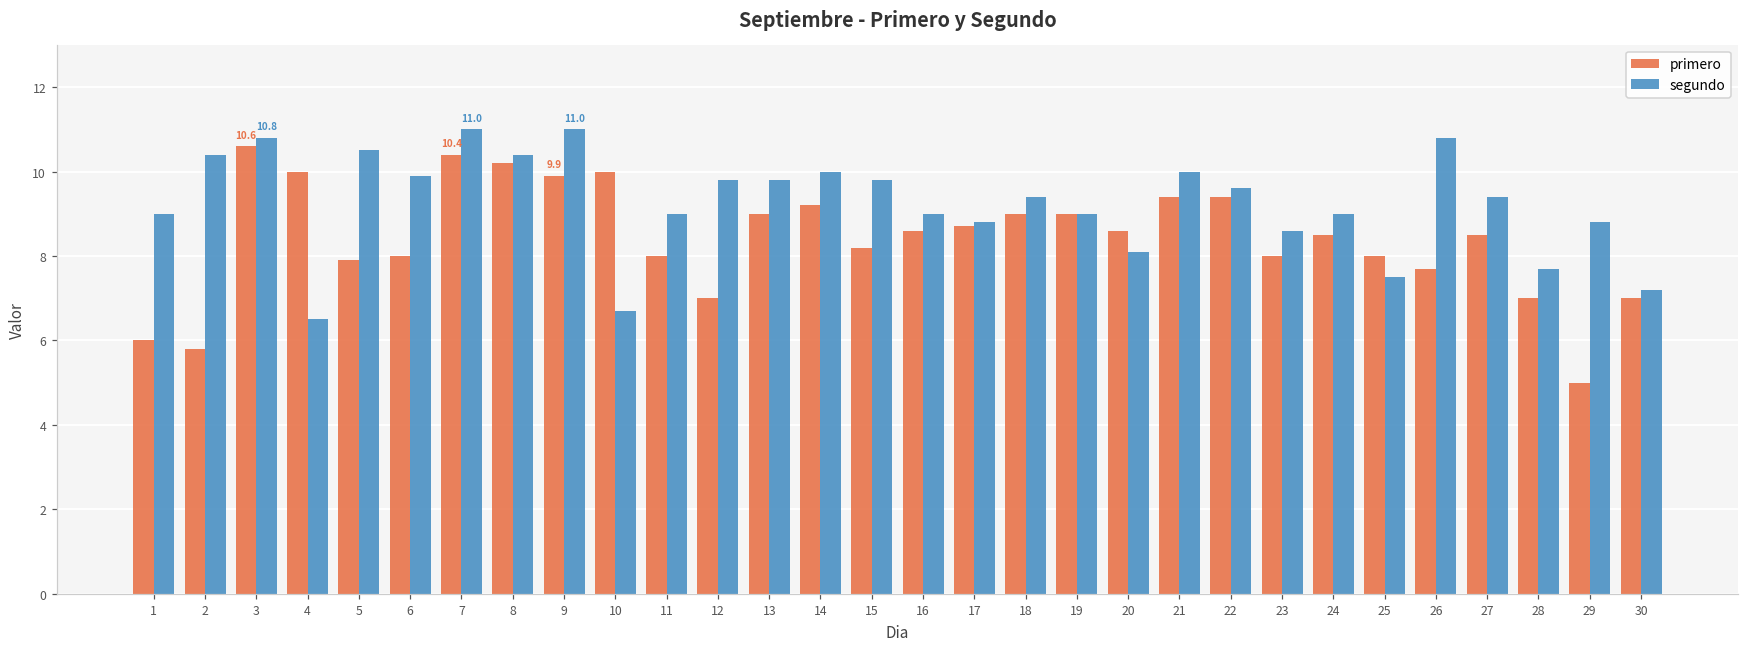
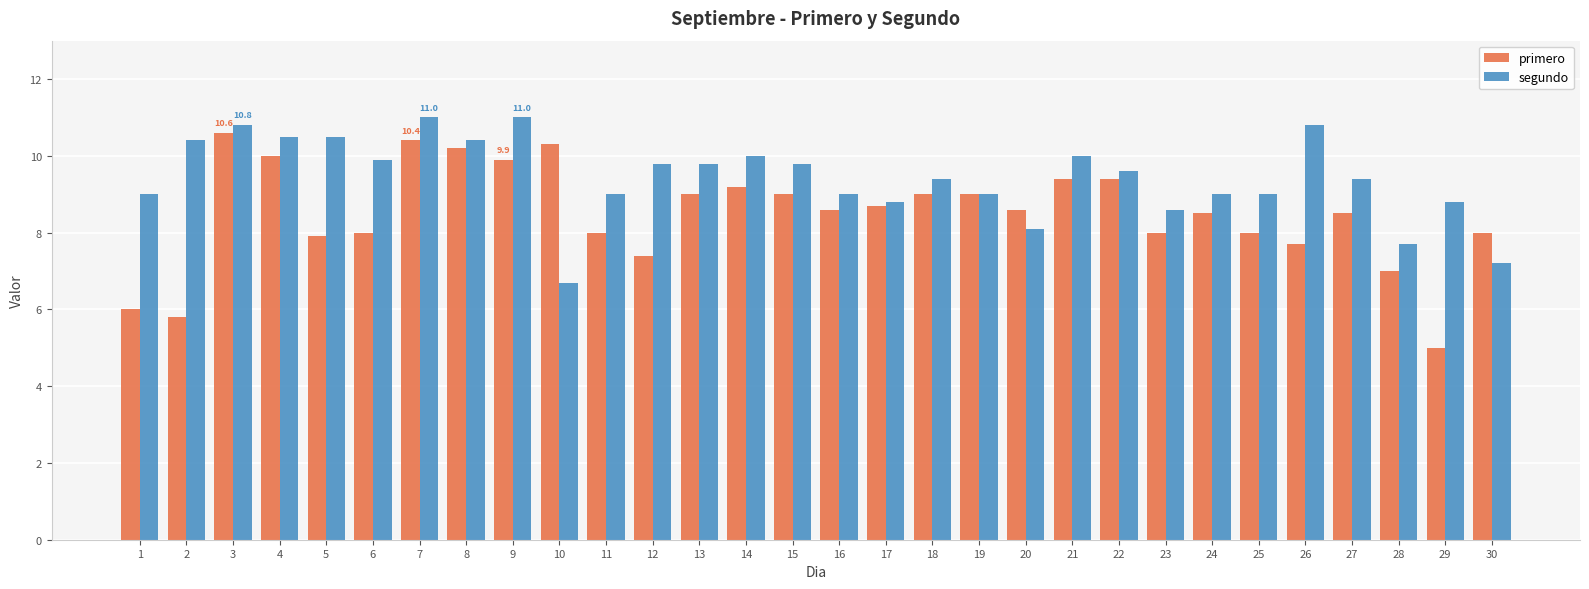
  {
    "primero": {
      "1": 6.0,
      "2": 5.8,
      "4": 10.0,
      "5": 7.9,
      "6": 8.0,
      "8": 10.2,
-     "10": 10.0,
+     "10": 10.3,
      "11": 8.0,
-     "12": 7.0,
+     "12": 7.4,
      "13": 9.0,
      "14": 9.2,
-     "15": 8.2,
+     "15": 9.0,
      "16": 8.6,
      "17": 8.7,
      "18": 9.0,
      "19": 9.0,
      "20": 8.6,
      "21": 9.4,
      "22": 9.4,
      "23": 8.0,
      "24": 8.5,
      "25": 8.0,
      "26": 7.7,
      "27": 8.5,
      "28": 7.0,
      "29": 5.0,
-     "30": 7
+     "30": 8
    },
    "segundo": {
      "1": 9.0,
      "2": 10.4,
-     "4": 6.5,
+     "4": 10.5,
      "5": 10.5,
      "6": 9.9,
      "8": 10.4,
      "10": 6.7,
      "11": 9.0,
      "12": 9.8,
      "13": 9.8,
      "14": 10.0,
      "15": 9.8,
      "16": 9.0,
      "17": 8.8,
      "18": 9.4,
      "19": 9.0,
      "20": 8.1,
      "21": 10.0,
      "22": 9.6,
      "23": 8.6,
      "24": 9.0,
-     "25": 7.5,
+     "25": 9.0,
      "26": 10.8,
      "27": 9.4,
      "28": 7.7,
      "29": 8.8,
      "30": 7.2
    }
  }
